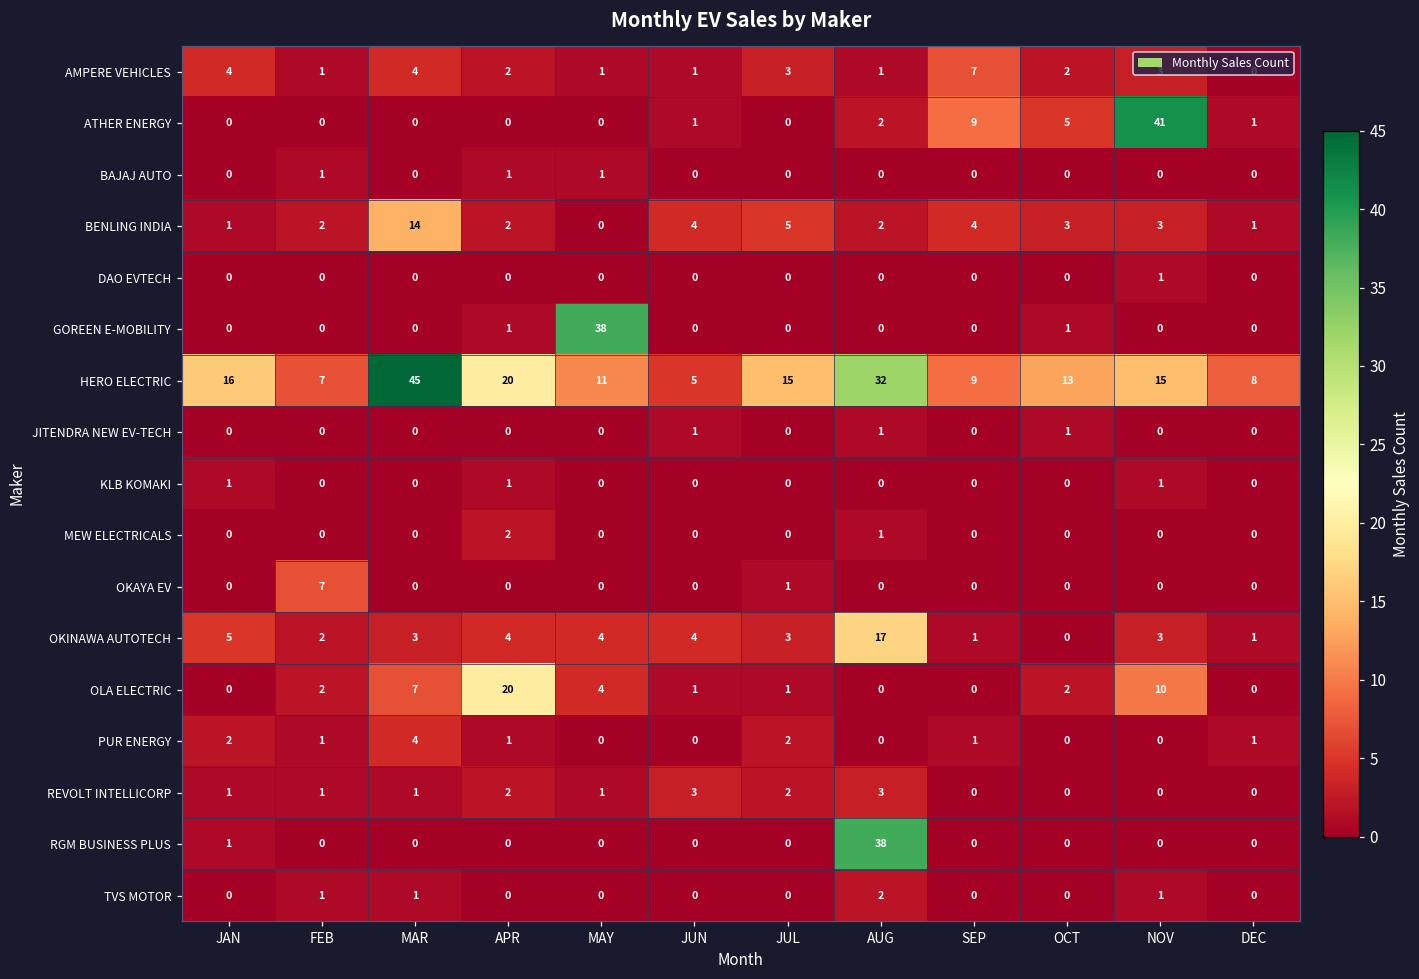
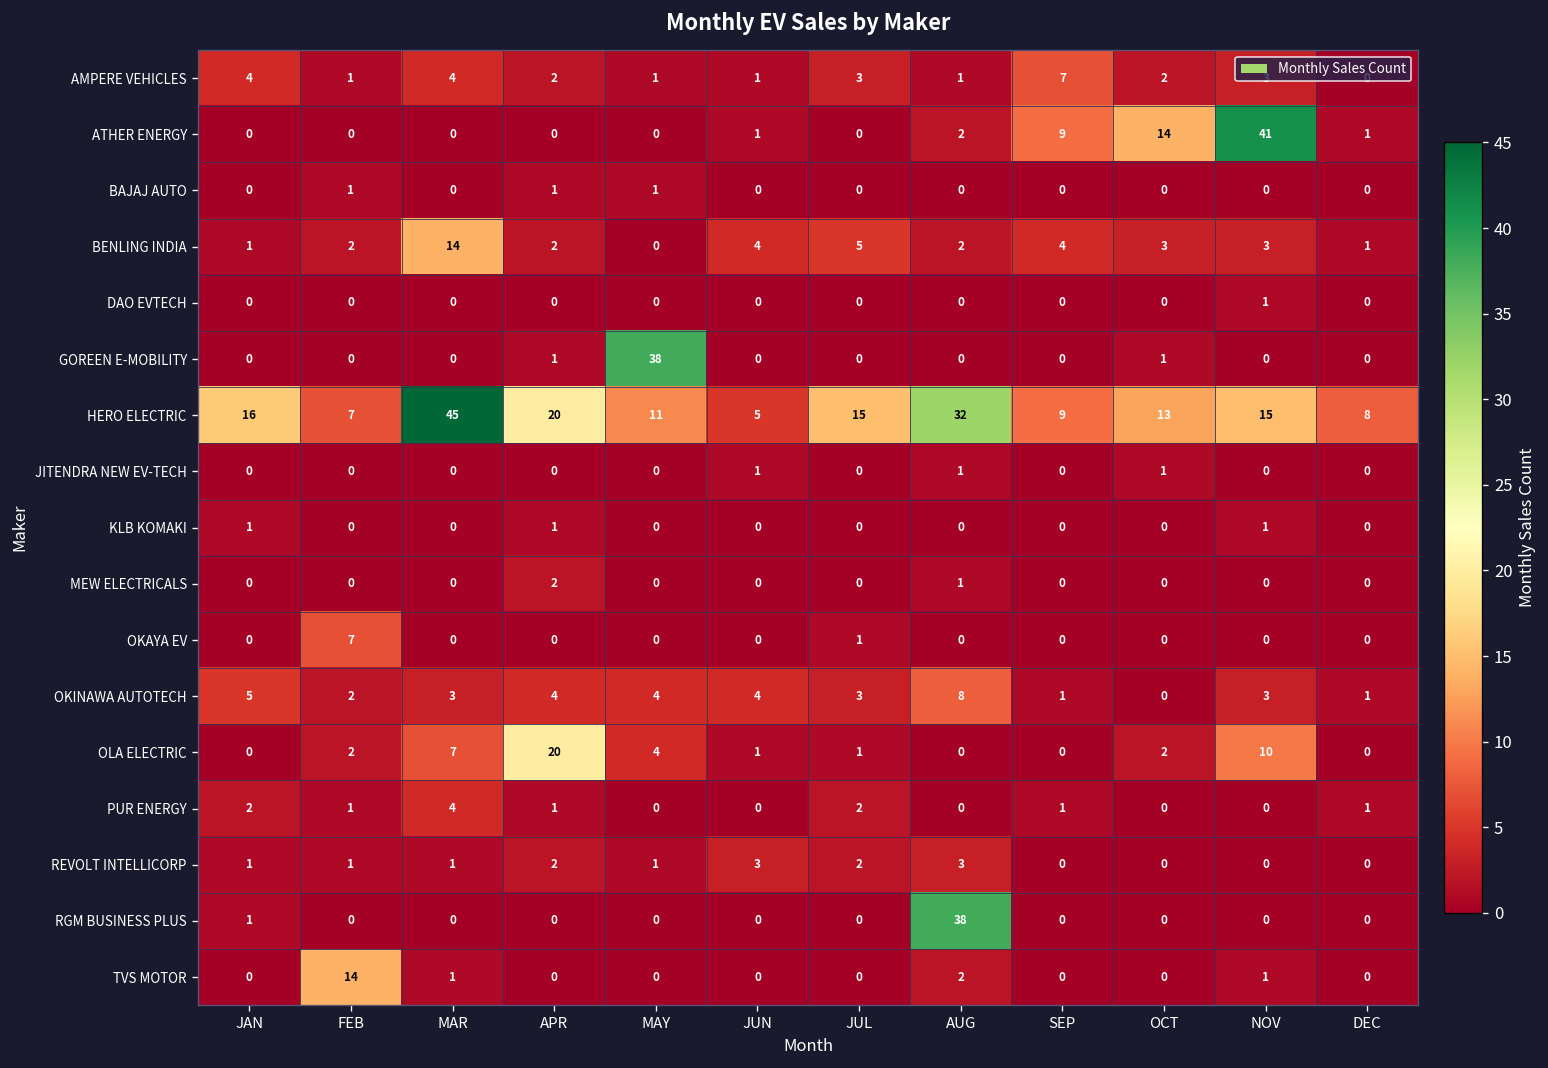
  {
    "ATHER ENERGY": {
      "JAN": 0,
      "FEB": 0,
      "MAR": 0,
      "APR": 0,
      "MAY": 0,
      "JUN": 1,
      "JUL": 0,
      "AUG": 2,
      "SEP": 9,
-     "OCT": 5,
+     "OCT": 14,
      "NOV": 41,
      "DEC": 1
    },
    "OKINAWA AUTOTECH": {
      "JAN": 5,
      "FEB": 2,
      "MAR": 3,
      "APR": 4,
      "MAY": 4,
      "JUN": 4,
      "JUL": 3,
-     "AUG": 17,
+     "AUG": 8,
      "SEP": 1,
      "OCT": 0,
      "NOV": 3,
      "DEC": 1
    },
    "TVS MOTOR": {
      "JAN": 0,
-     "FEB": 1,
+     "FEB": 14,
      "MAR": 1,
      "APR": 0,
      "MAY": 0,
      "JUN": 0,
      "JUL": 0,
      "AUG": 2,
      "SEP": 0,
      "OCT": 0,
      "NOV": 1,
      "DEC": 0
    }
  }
